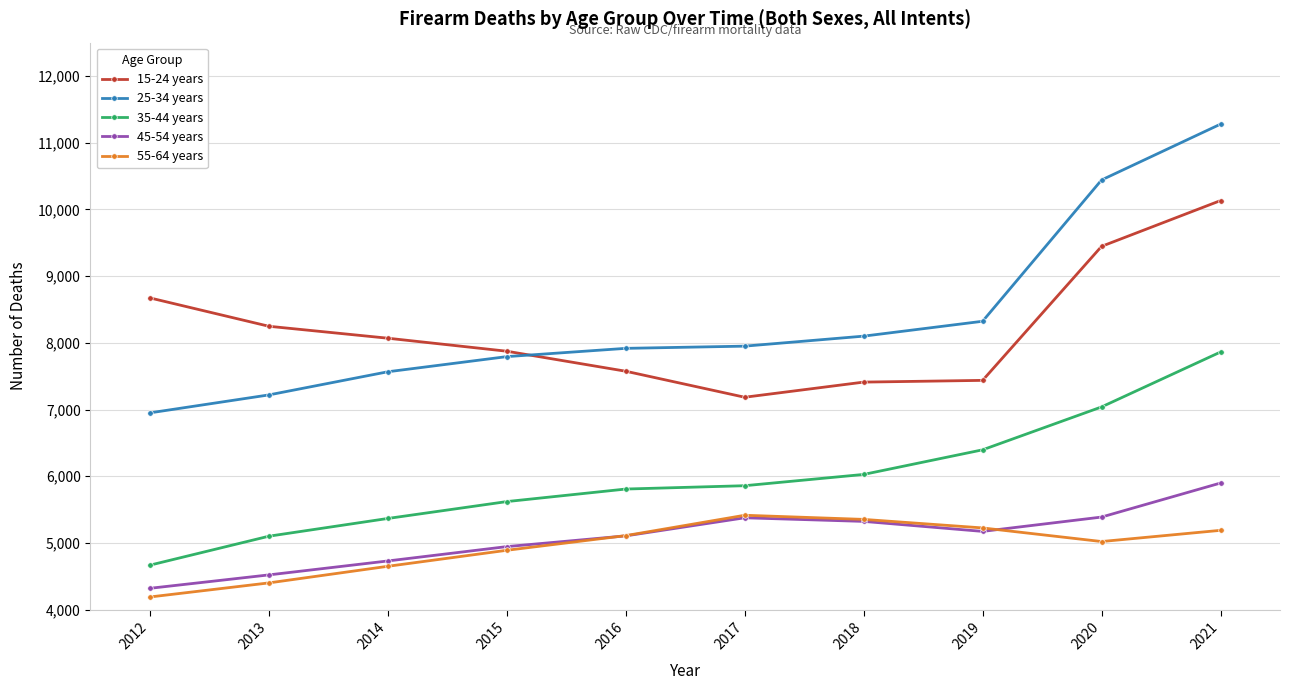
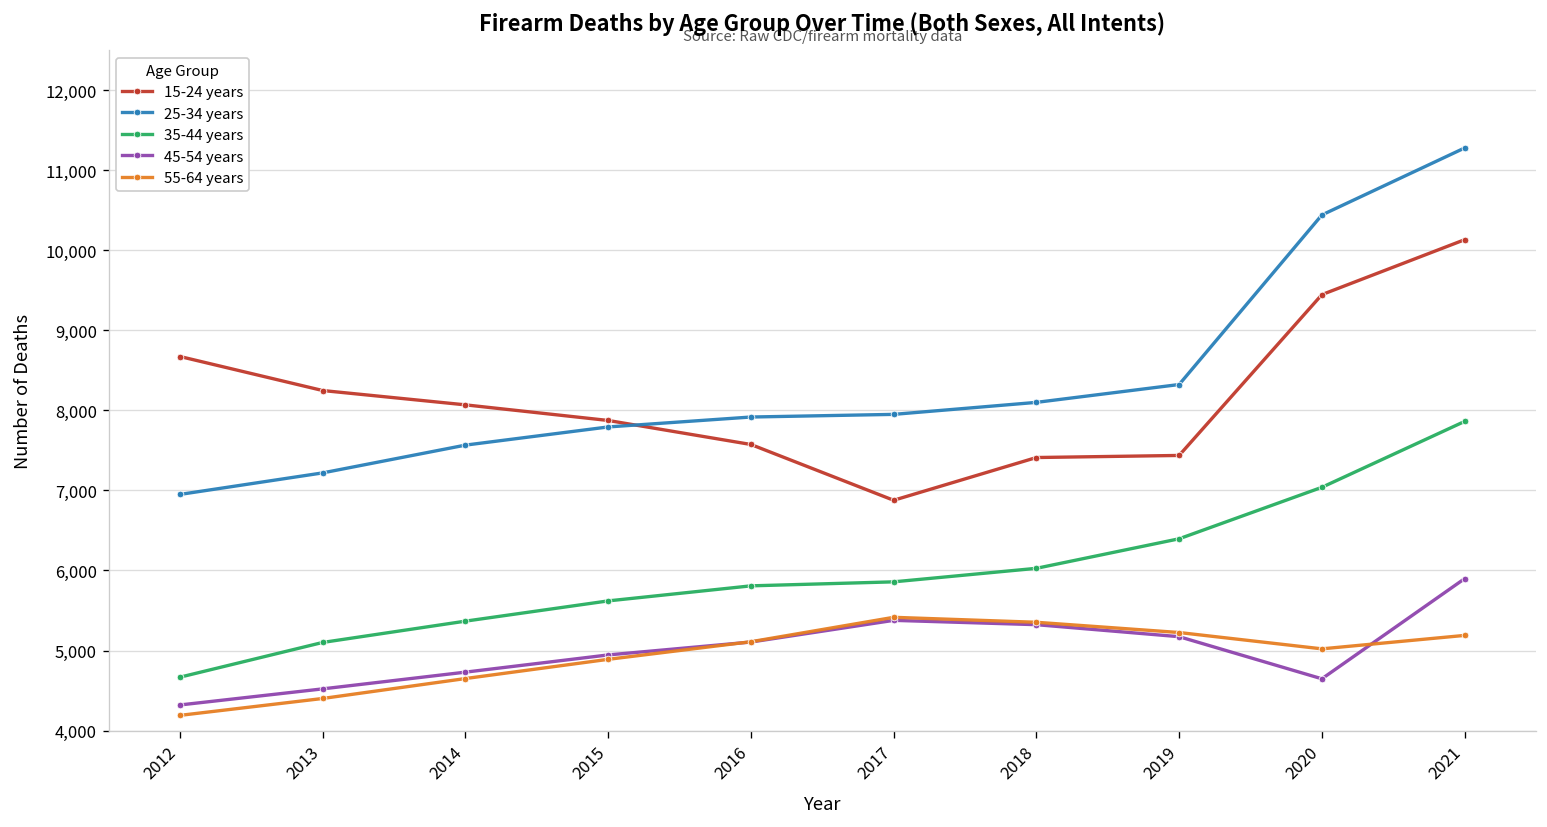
  {
    "15-24 years": {
      "2012": "8,700",
      "2013": "8,200",
      "2014": "8,100",
      "2015": "7,900",
      "2016": "7,600",
-     "2017": "7,200",
+     "2017": "6,900",
      "2018": "7,400",
      "2019": "7,400",
      "2020": "9,400",
      "2021": "10,100"
    },
    "25-34 years": {
      "2012": "7,000",
      "2013": "7,200",
      "2014": "7,600",
      "2015": "7,800",
      "2016": "7,900",
      "2017": "8,000",
      "2018": "8,100",
      "2019": "8,300",
      "2020": "10,400",
      "2021": "11,300"
    },
    "35-44 years": {
      "2012": "4,700",
      "2013": "5,100",
      "2014": "5,400",
      "2015": "5,600",
      "2016": "5,800",
      "2017": "5,900",
      "2018": "6,000",
      "2019": "6,400",
      "2020": "7,000",
      "2021": "7,900"
    },
    "45-54 years": {
      "2012": "4,300",
      "2013": "4,500",
      "2014": "4,700",
      "2015": "4,900",
      "2019": "5,200",
-     "2020": "5,400",
+     "2020": "4,600",
      "2021": "5,900"
    },
    "55-64 years": {
      "2012": "4,200",
      "2013": "4,400",
      "2014": "4,700",
      "2015": "4,900",
      "2019": "5,200",
      "2020": "5,000",
      "2021": "5,200"
    }
  }
